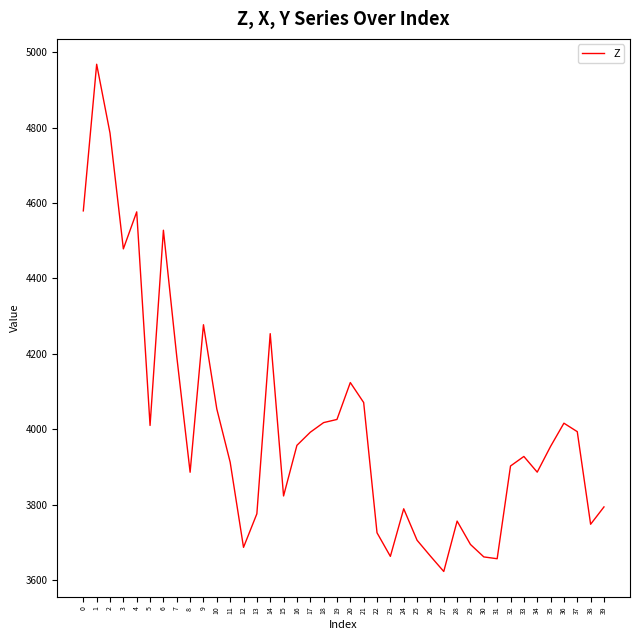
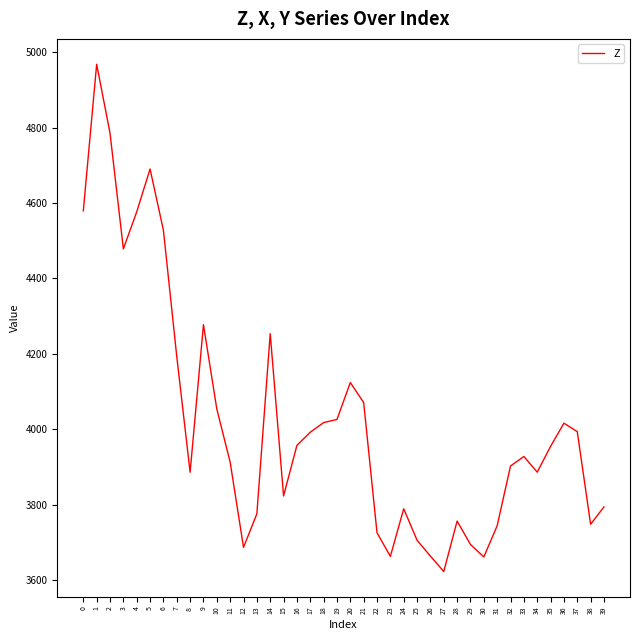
  {
    "0": 4580,
    "1": 4970,
    "2": 4790,
    "3": 4480,
    "4": 4580,
-   "5": 4010,
+   "5": 4690,
    "6": 4530,
    "7": 4190,
    "8": 3890,
    "9": 4280,
    "10": 4050,
    "11": 3910,
    "12": 3690,
    "13": 3780,
    "14": 4250,
    "15": 3820,
    "16": 3960,
    "17": 3990,
    "18": 4020,
    "19": 4030,
    "20": 4120,
    "21": 4070,
    "22": 3730,
    "23": 3660,
    "24": 3790,
    "25": 3710,
    "26": 3660,
    "27": 3620,
    "28": 3760,
    "29": 3690,
    "30": 3660,
-   "31": 3660,
+   "31": 3740,
    "32": 3900,
    "33": 3930,
    "34": 3890,
    "35": 3950,
    "36": 4020,
    "37": 3990,
    "38": 3750,
    "39": 3790
  }
